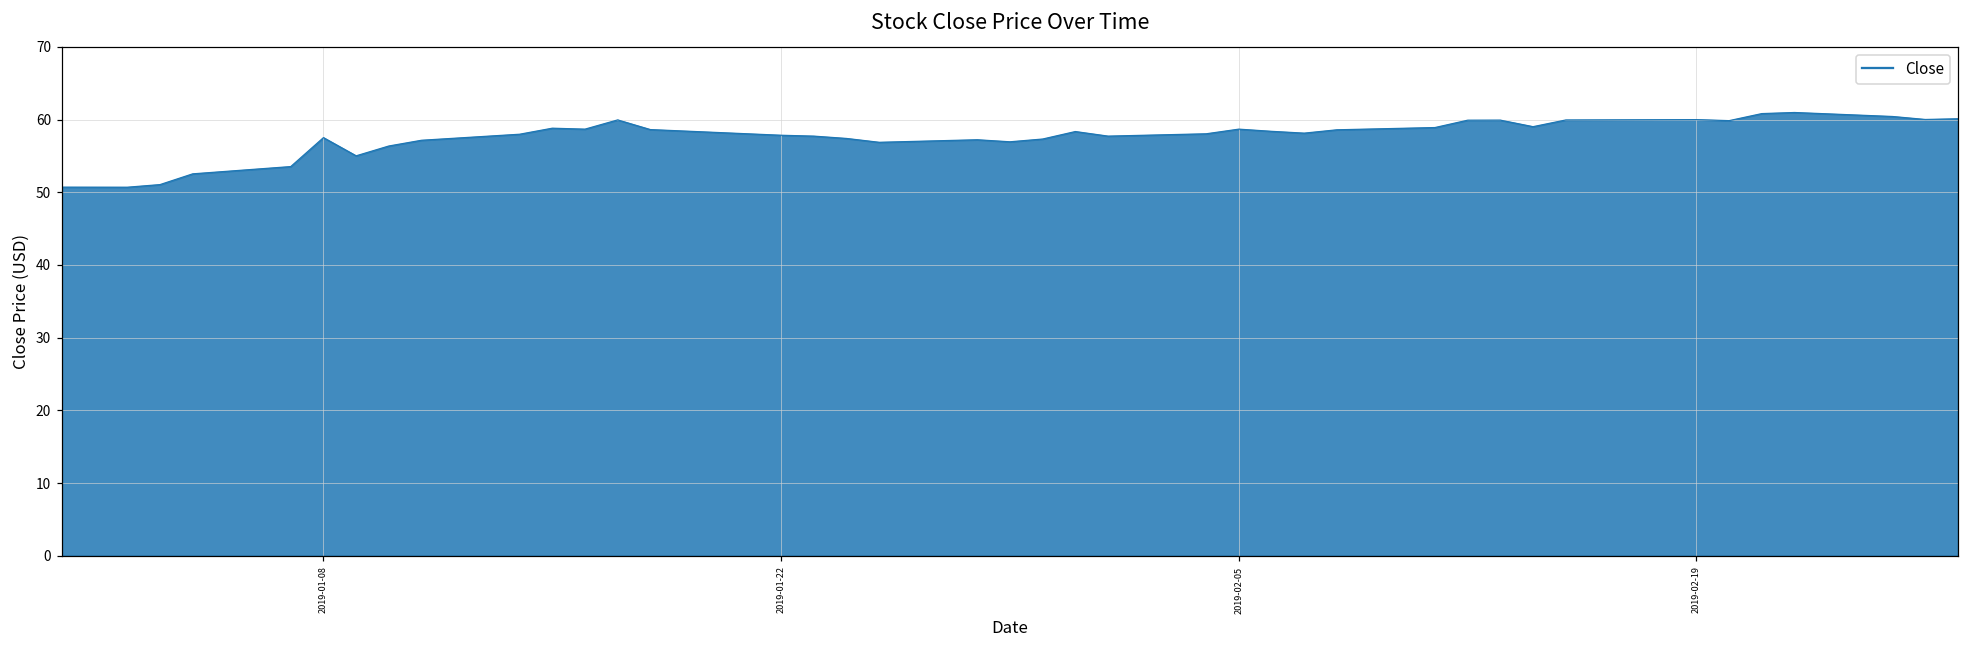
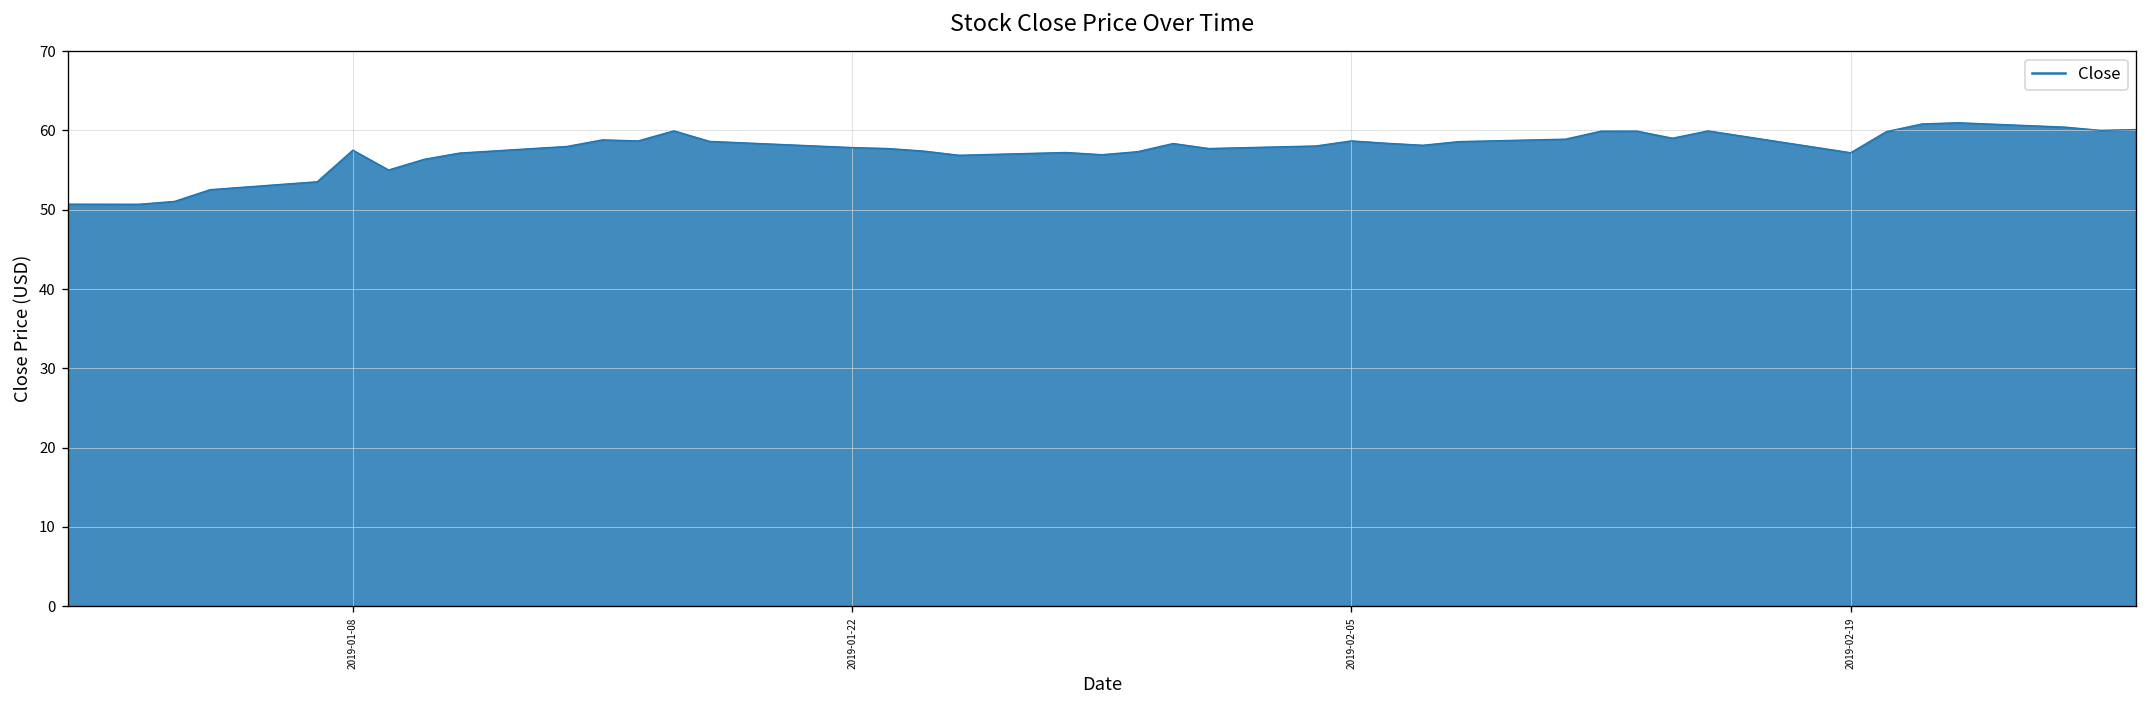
  {
    "2019-01-08": 58,
    "2019-01-22": 58,
    "2019-02-05": 59,
-   "2019-02-19": 60
+   "2019-02-19": 57
  }
